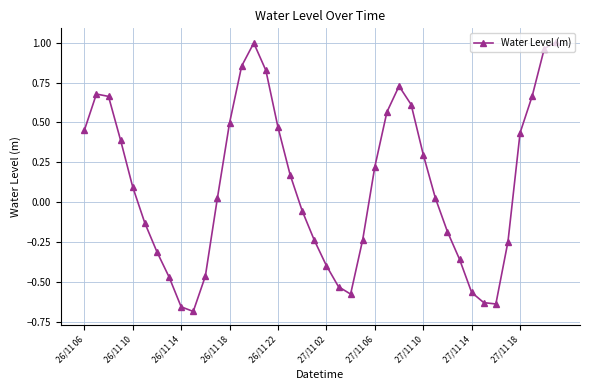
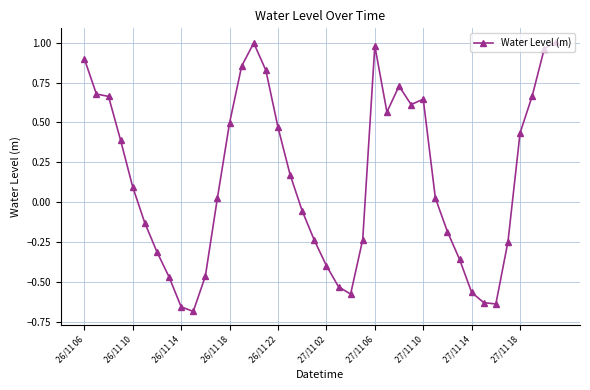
  {
-   "26/11 06": 0.45,
+   "26/11 06": 0.90,
    "26/11 10": 0.10,
    "26/11 14": -0.65,
    "26/11 18": 0.50,
    "26/11 22": 0.47,
    "27/11 02": -0.40,
-   "27/11 06": 0.22,
-   "27/11 10": 0.30,
+   "27/11 06": 0.98,
+   "27/11 10": 0.65,
    "27/11 14": -0.56,
    "27/11 18": 0.44
  }
